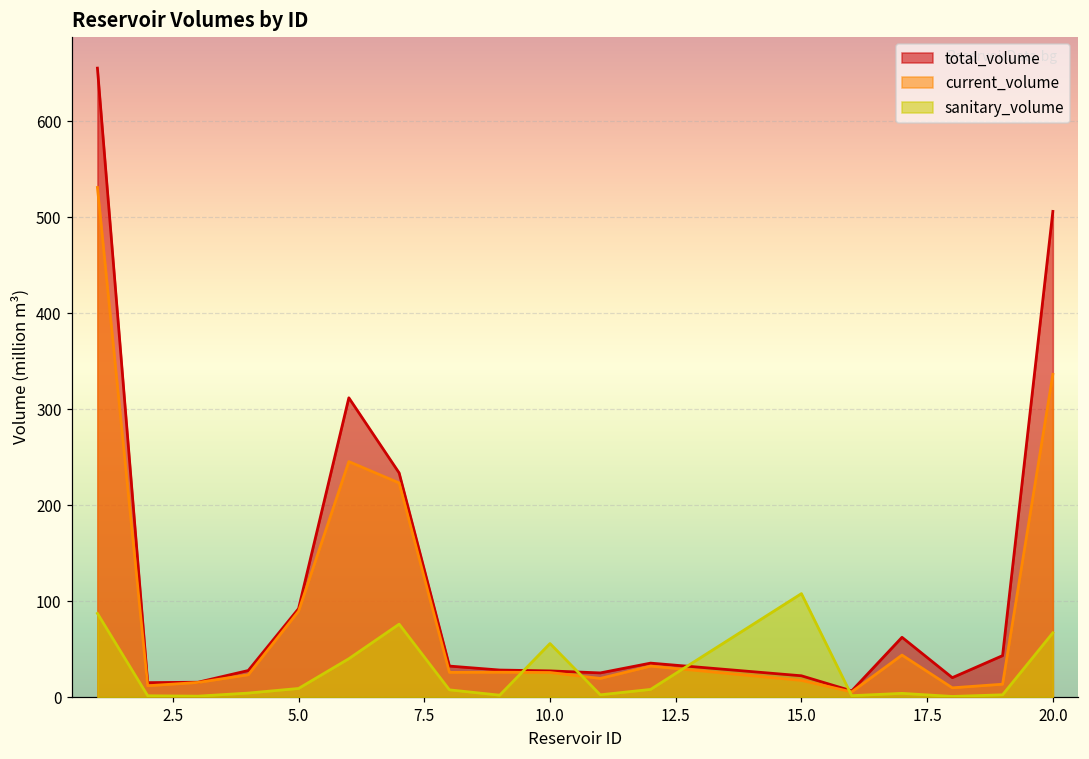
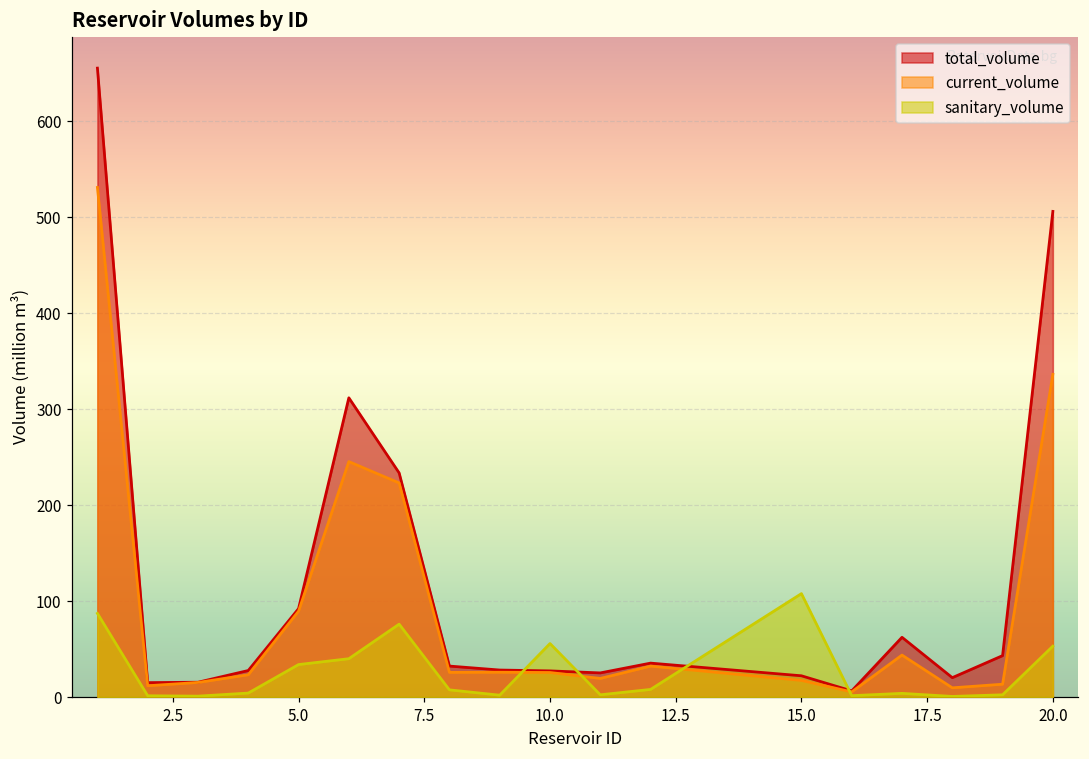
  {
    "total_volume": {
      "15.0": 20,
      "20.0": 510
    },
    "current_volume": {
      "15.0": 20,
      "20.0": 340
    },
    "sanitary_volume": {
-     "5.0": 10,
+     "5.0": 30,
      "10.0": 60,
      "15.0": 110,
-     "20.0": 70
+     "20.0": 50
    }
  }
